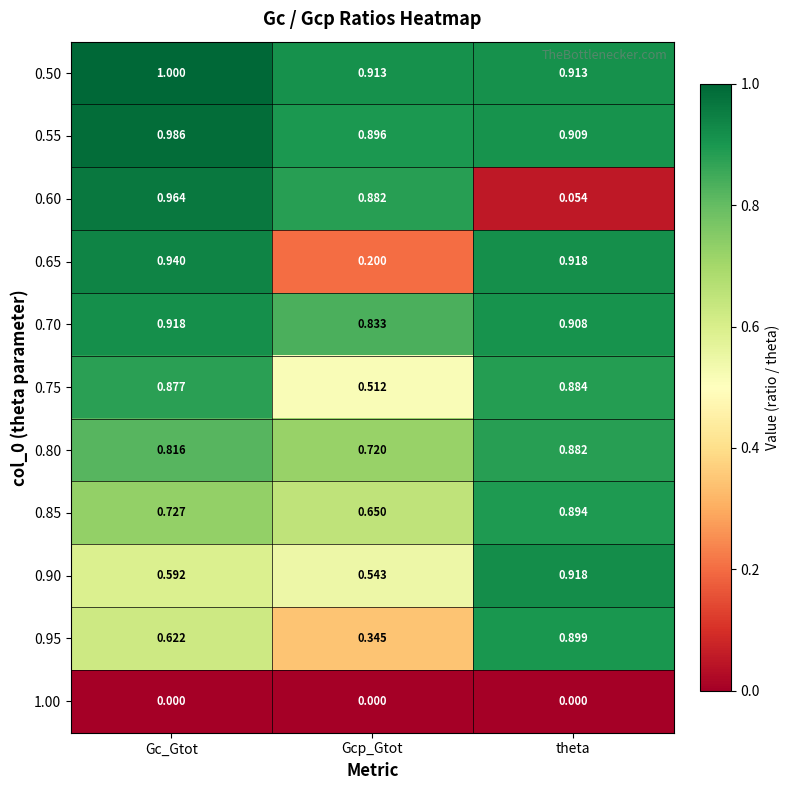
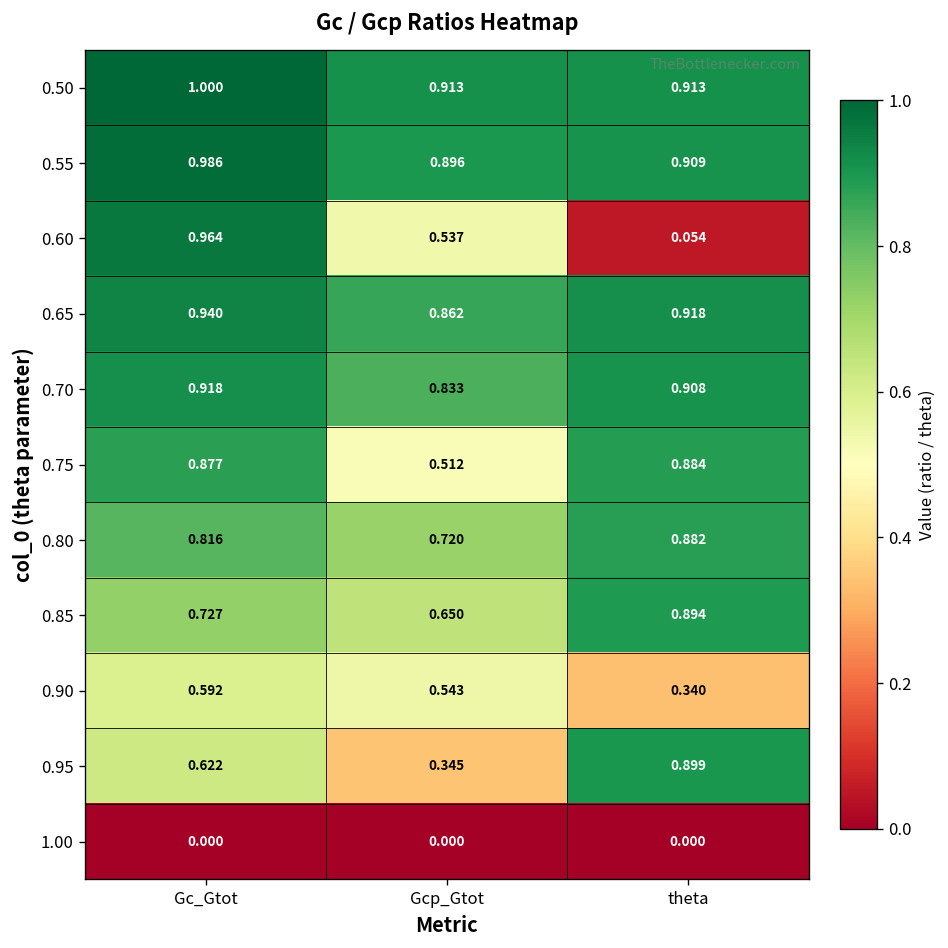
  {
    "0.50": {
      "Gc_Gtot": 1.000,
      "Gcp_Gtot": 0.913
    },
    "0.55": {
      "Gc_Gtot": 0.986,
      "Gcp_Gtot": 0.896,
      "theta": 0.909
    },
    "0.60": {
      "Gc_Gtot": 0.964,
-     "Gcp_Gtot": 0.882,
+     "Gcp_Gtot": 0.537,
      "theta": 0.054
    },
    "0.65": {
      "Gc_Gtot": 0.940,
-     "Gcp_Gtot": 0.200,
+     "Gcp_Gtot": 0.862,
      "theta": 0.918
    },
    "0.70": {
      "Gc_Gtot": 0.918,
      "Gcp_Gtot": 0.833,
      "theta": 0.908
    },
    "0.75": {
      "Gc_Gtot": 0.877,
      "Gcp_Gtot": 0.512,
      "theta": 0.884
    },
    "0.80": {
      "Gc_Gtot": 0.816,
      "Gcp_Gtot": 0.720,
      "theta": 0.882
    },
    "0.85": {
      "Gc_Gtot": 0.727,
      "Gcp_Gtot": 0.650,
      "theta": 0.894
    },
    "0.90": {
      "Gc_Gtot": 0.592,
      "Gcp_Gtot": 0.543,
-     "theta": 0.918
+     "theta": 0.340
    },
    "0.95": {
      "Gc_Gtot": 0.622,
      "Gcp_Gtot": 0.345,
      "theta": 0.899
    },
    "1.00": {
      "Gc_Gtot": 0.000,
      "Gcp_Gtot": 0.000,
      "theta": 0.000
    }
  }
